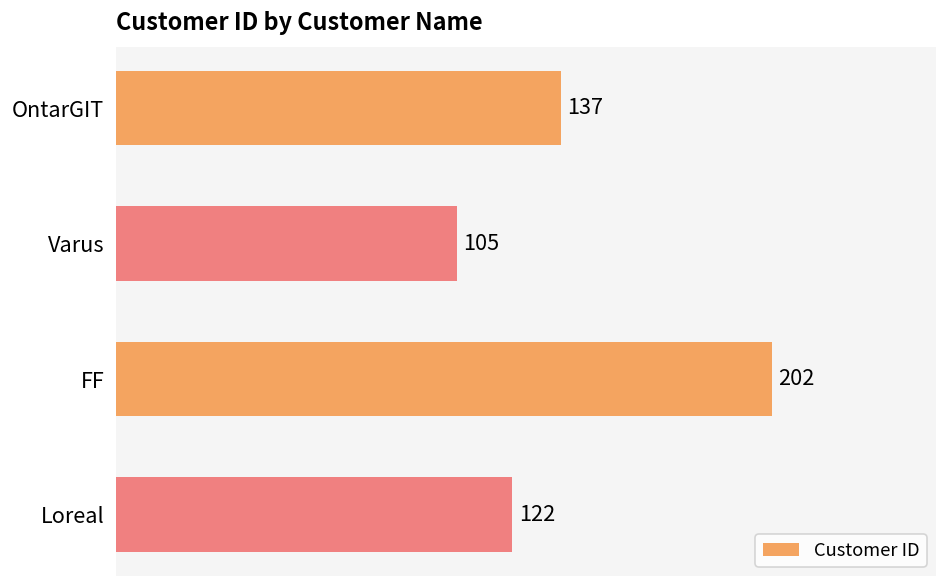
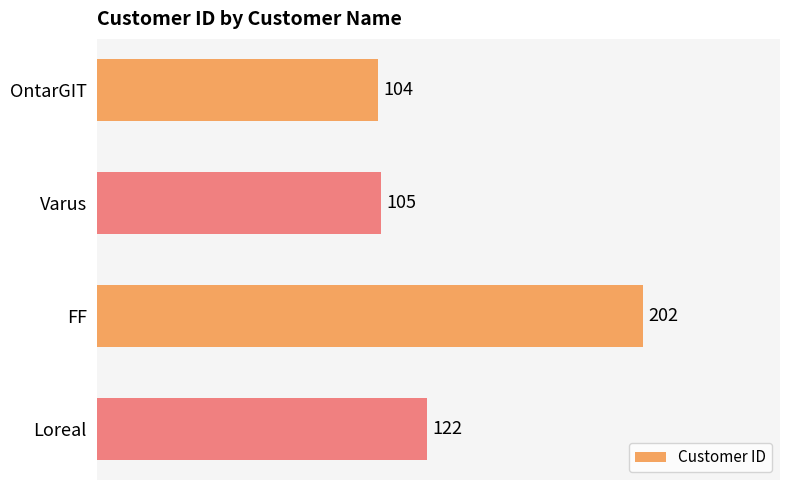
  {
-   "OntarGIT": 137,
+   "OntarGIT": 104,
    "Varus": 105,
    "FF": 202,
    "Loreal": 122
  }
